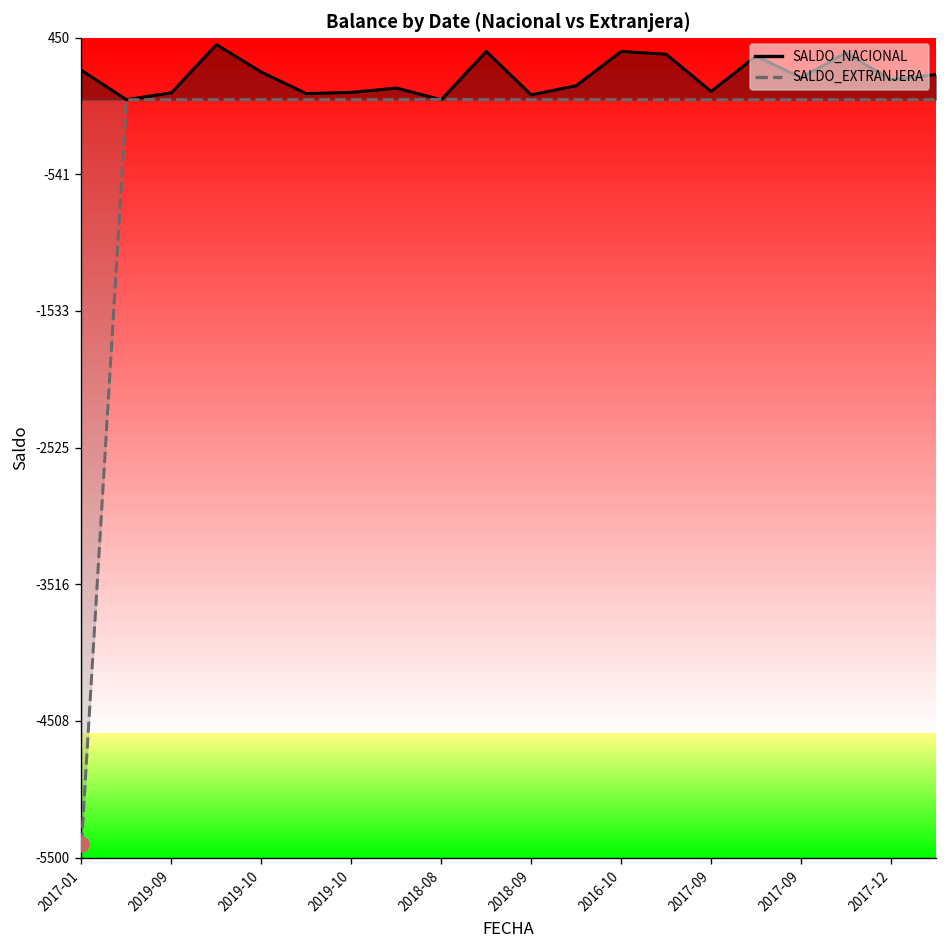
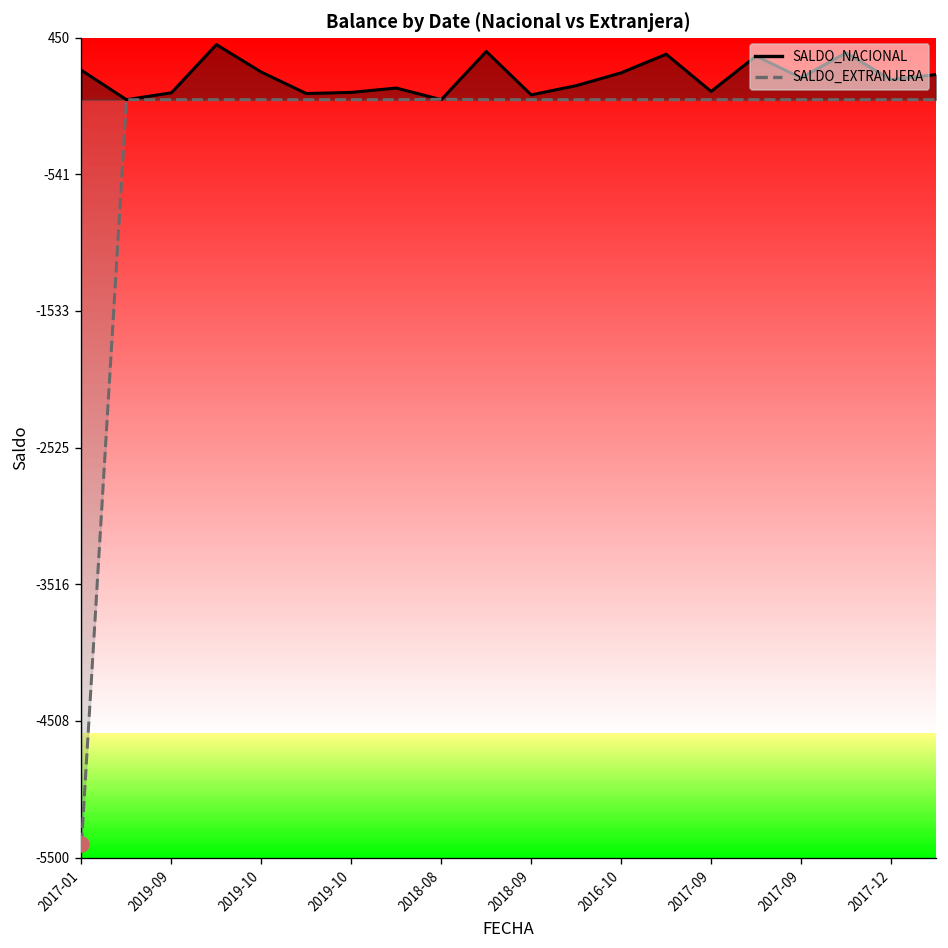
  {
    "SALDO_NACIONAL": {
      "2017-01": 210,
      "2018-09": 40,
-     "2016-10": 350
+     "2016-10": 200
    }
  }
